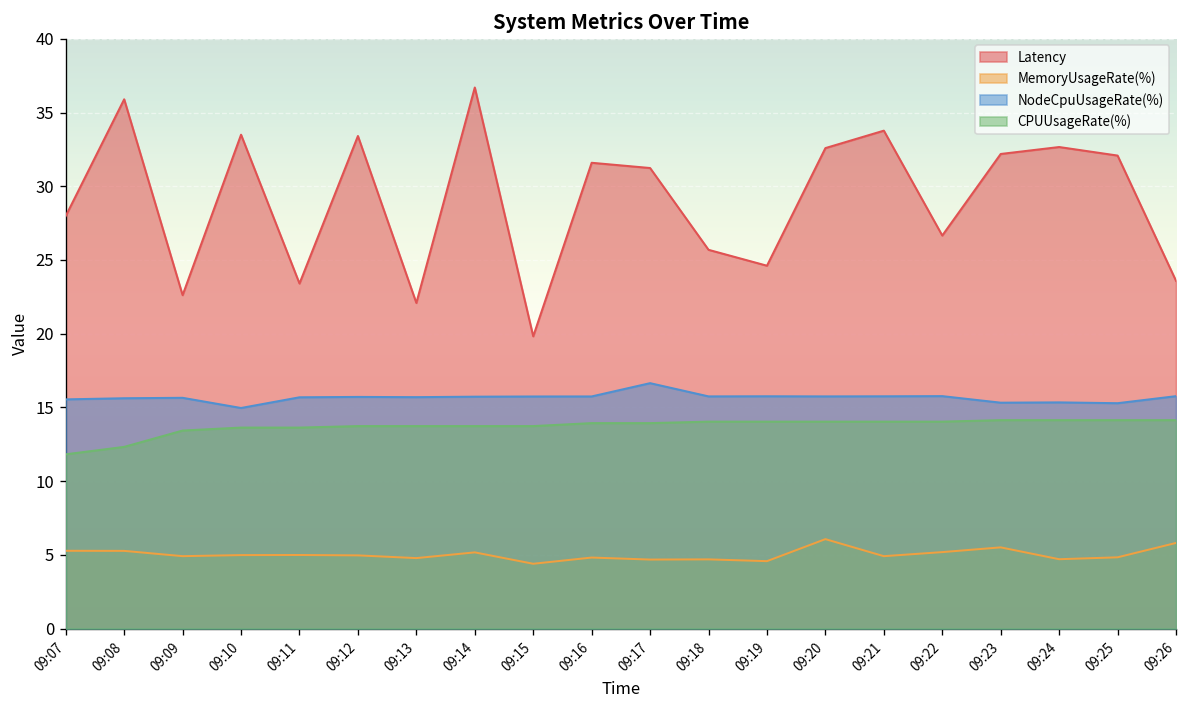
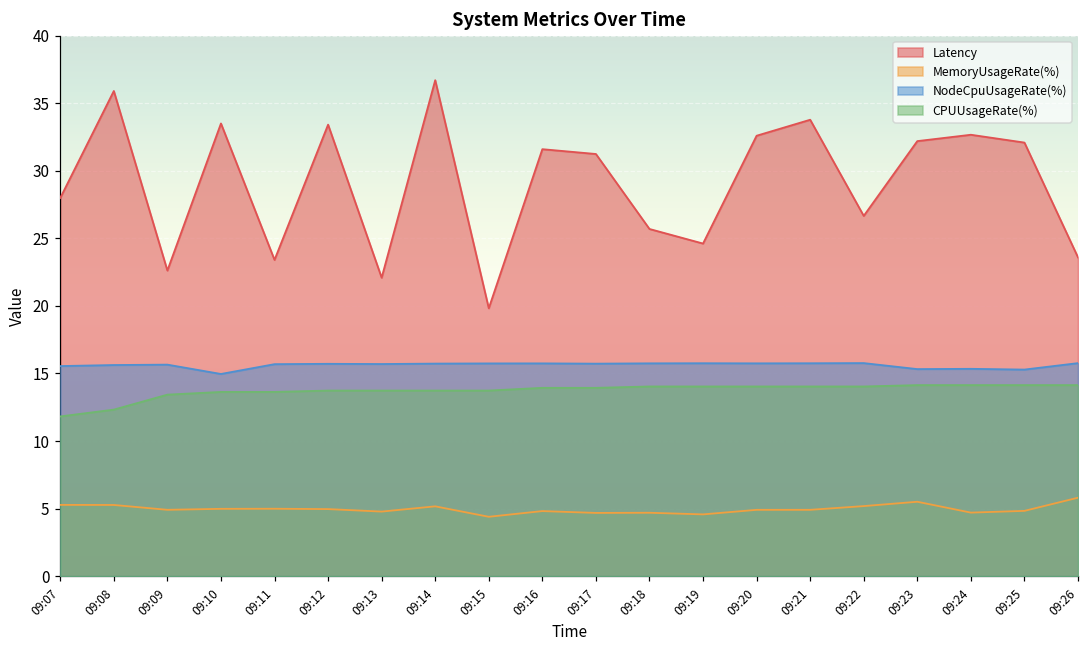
  {
    "Latency": {
      "09:07": 28.0,
      "09:08": 35.9,
      "09:09": 22.6,
      "09:10": 33.5,
      "09:11": 23.4,
      "09:12": 33.4,
      "09:13": 22.1,
      "09:14": 36.7,
      "09:15": 19.8,
      "09:16": 31.6,
      "09:17": 31.2,
      "09:18": 25.7,
      "09:19": 24.6,
      "09:20": 32.6,
      "09:21": 33.8,
      "09:22": 26.7,
      "09:23": 32.2,
      "09:24": 32.7,
      "09:25": 32.1,
      "09:26": 23.6
    },
    "MemoryUsageRate(%)": {
      "09:07": 5.3,
      "09:08": 5.3,
      "09:09": 4.9,
      "09:10": 5.0,
      "09:11": 5.0,
      "09:12": 5.0,
      "09:13": 4.8,
      "09:14": 5.2,
      "09:15": 4.4,
      "09:16": 4.8,
      "09:17": 4.7,
      "09:18": 4.7,
      "09:19": 4.6,
-     "09:20": 6.1,
+     "09:20": 4.9,
      "09:21": 4.9,
      "09:22": 5.2,
      "09:23": 5.5,
      "09:24": 4.7,
      "09:25": 4.8,
      "09:26": 5.8
    },
    "NodeCpuUsageRate(%)": {
      "09:07": 15.5,
      "09:08": 15.6,
      "09:09": 15.7,
      "09:10": 15.0,
      "09:11": 15.7,
      "09:12": 15.7,
      "09:13": 15.7,
      "09:14": 15.7,
      "09:15": 15.7,
      "09:16": 15.7,
-     "09:17": 16.6,
+     "09:17": 15.7,
      "09:18": 15.7,
      "09:19": 15.8,
      "09:20": 15.7,
      "09:21": 15.8,
      "09:22": 15.8,
      "09:23": 15.3,
      "09:24": 15.3,
      "09:25": 15.3,
      "09:26": 15.8
    },
    "CPUUsageRate(%)": {
      "09:07": 11.8,
      "09:08": 12.3,
      "09:09": 13.4,
      "09:10": 13.6,
      "09:11": 13.6,
      "09:12": 13.7,
      "09:13": 13.7,
      "09:14": 13.7,
      "09:15": 13.7,
      "09:16": 13.9,
      "09:17": 13.9,
      "09:18": 14.0,
      "09:19": 14.0,
      "09:20": 14.0,
      "09:21": 14.0,
      "09:22": 14.0,
      "09:23": 14.1,
      "09:24": 14.1,
      "09:25": 14.1,
      "09:26": 14.1
    }
  }
